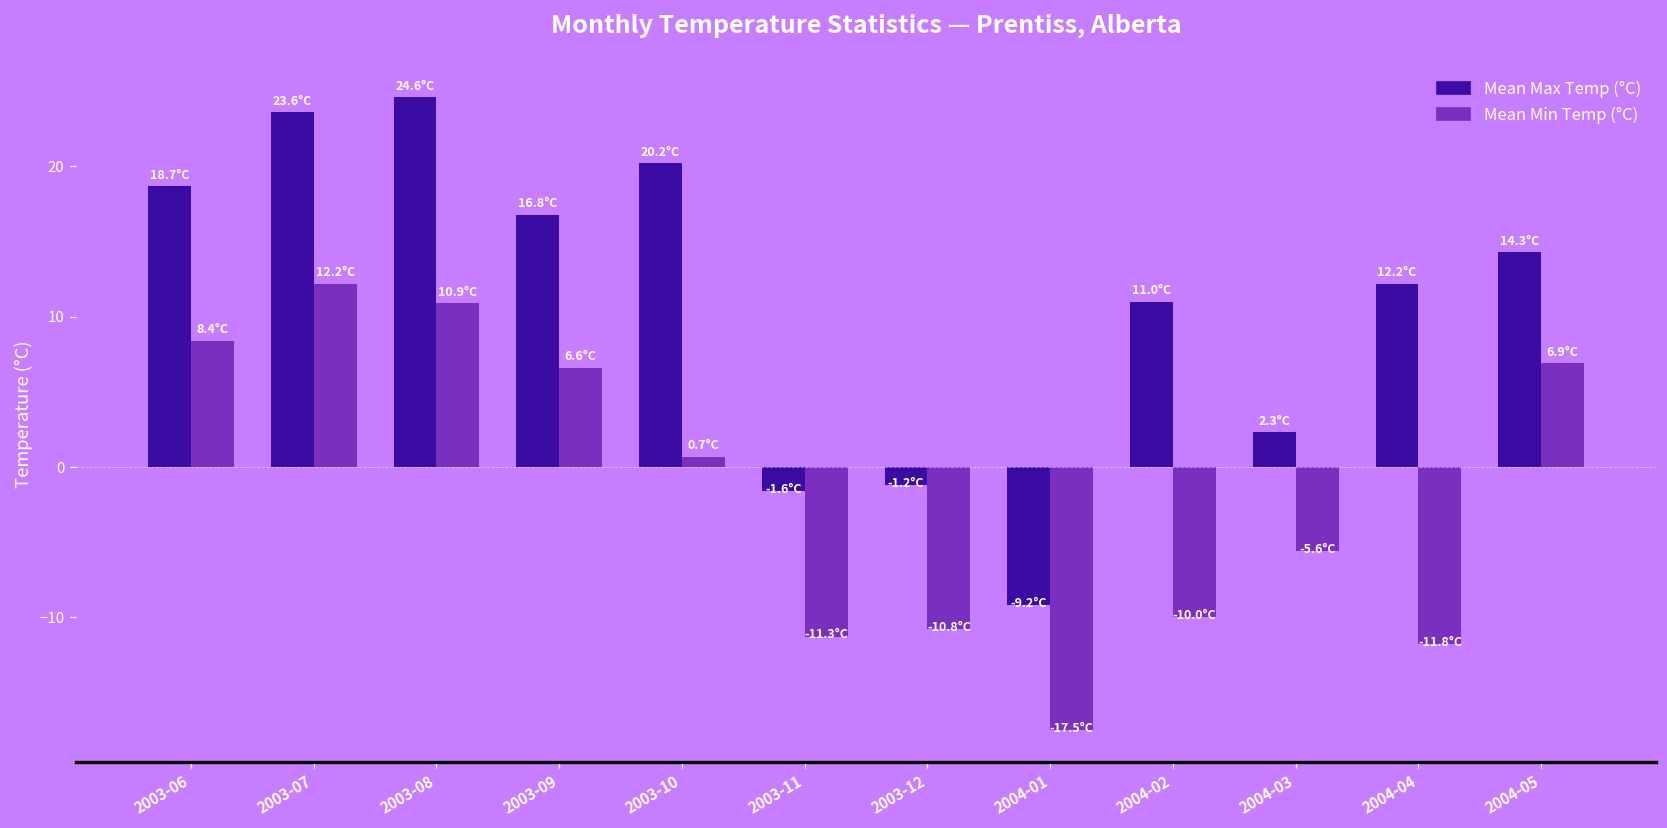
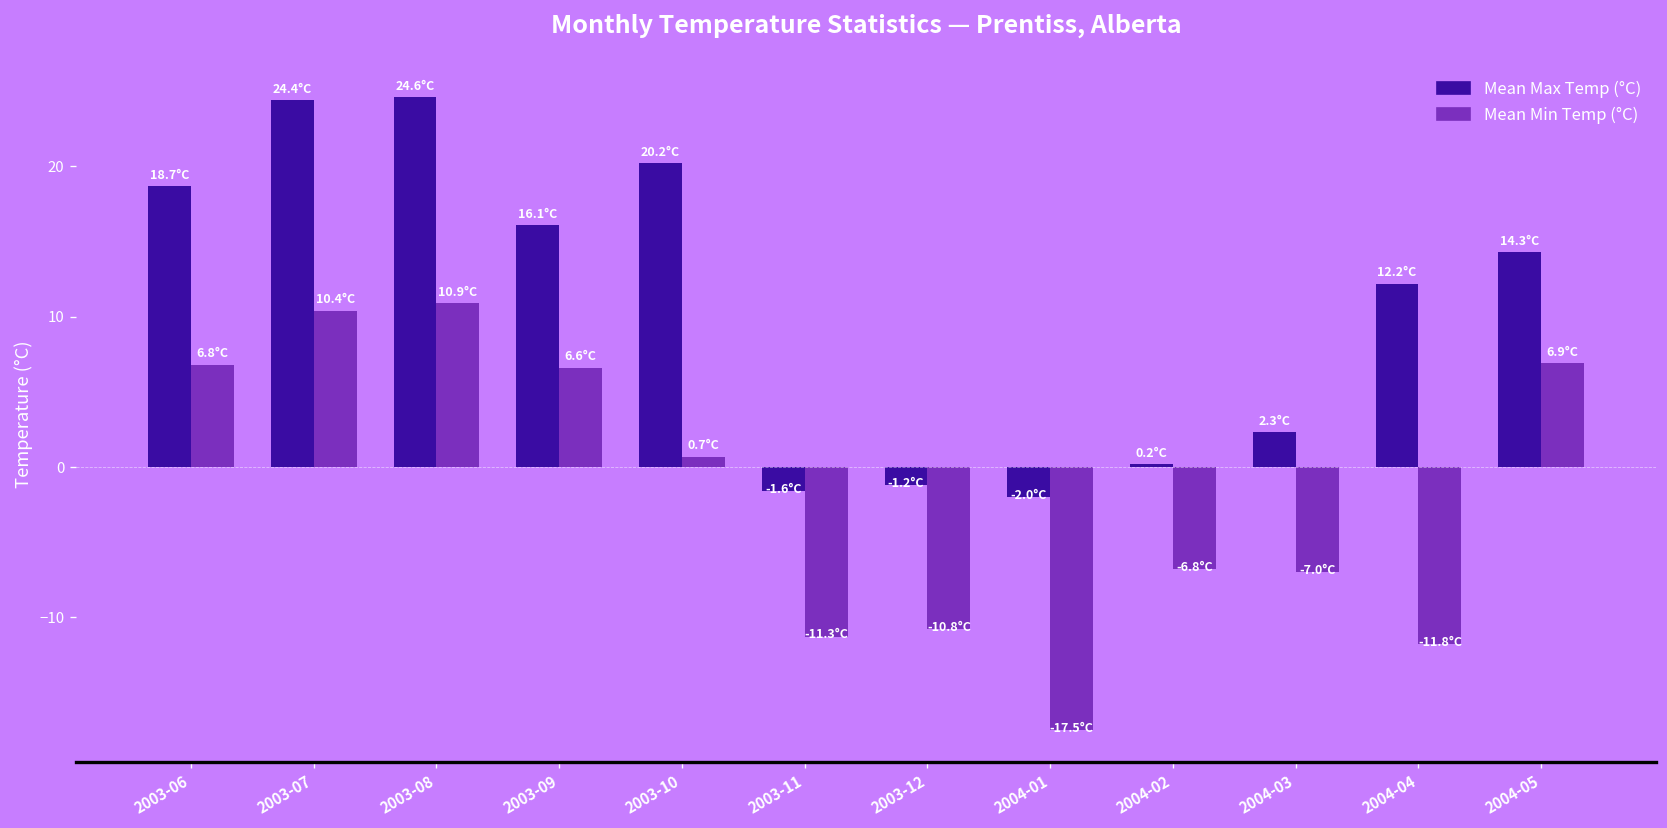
  {
    "Mean Max Temp (°C)": {
      "2003-06": "18.7°C",
-     "2003-07": "23.6°C",
+     "2003-07": "24.4°C",
      "2003-08": "24.6°C",
-     "2003-09": "16.8°C",
+     "2003-09": "16.1°C",
      "2003-10": "20.2°C",
      "2003-11": "-1.6°C",
      "2003-12": "-1.2°C",
-     "2004-01": "-9.2°C",
-     "2004-02": "11.0°C",
+     "2004-01": "-2.0°C",
+     "2004-02": "0.2°C",
      "2004-03": "2.3°C",
      "2004-04": "12.2°C",
      "2004-05": "14.3°C"
    },
    "Mean Min Temp (°C)": {
-     "2003-06": "8.4°C",
-     "2003-07": "12.2°C",
+     "2003-06": "6.8°C",
+     "2003-07": "10.4°C",
      "2003-08": "10.9°C",
      "2003-09": "6.6°C",
      "2003-10": "0.7°C",
      "2003-11": "-11.3°C",
      "2003-12": "-10.8°C",
      "2004-01": "-17.5°C",
-     "2004-02": "-10.0°C",
-     "2004-03": "-5.6°C",
+     "2004-02": "-6.8°C",
+     "2004-03": "-7.0°C",
      "2004-04": "-11.8°C",
      "2004-05": "6.9°C"
    }
  }
